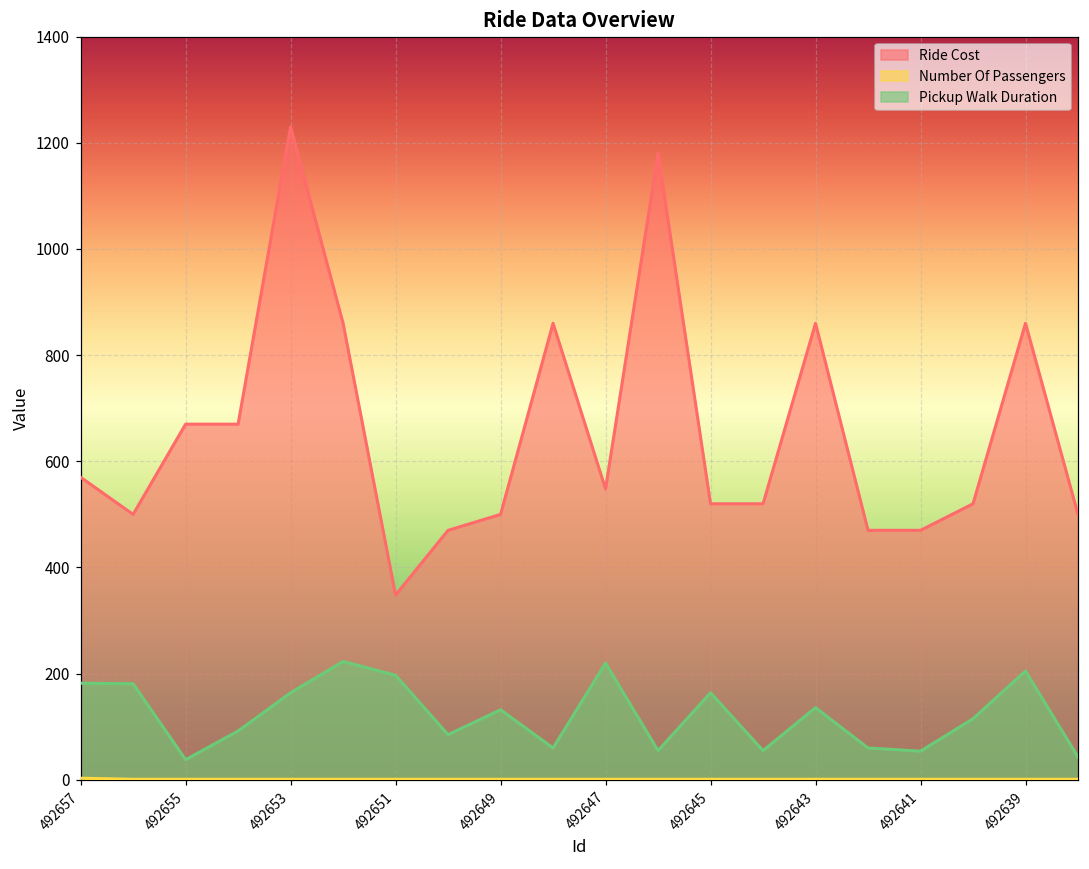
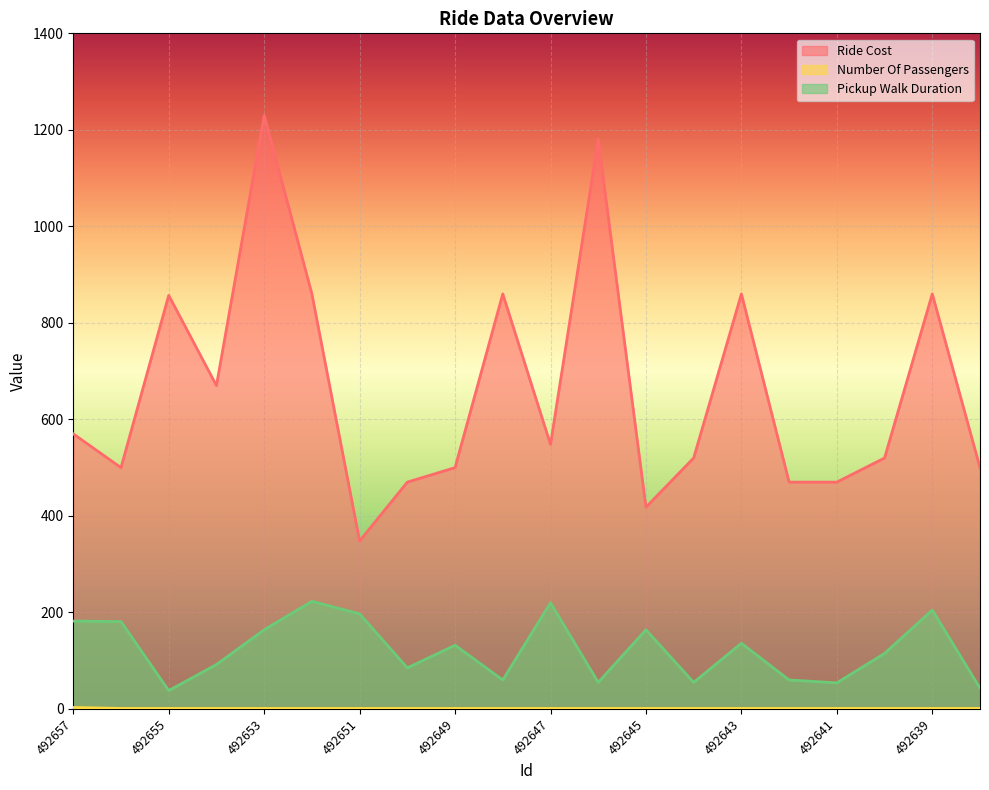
  {
    "Ride Cost": {
      "492657": 570,
-     "492655": 670,
+     "492655": 860,
      "492653": 1230,
      "492651": 350,
      "492649": 500,
      "492647": 550,
-     "492645": 520,
+     "492645": 420,
      "492643": 860,
      "492641": 470,
      "492639": 860
    },
    "Number Of Passengers": {
      "492657": 0,
      "492655": 0,
      "492653": 0,
      "492651": 0,
      "492649": 0,
      "492647": 0,
      "492645": 0,
      "492643": 0,
      "492641": 0,
      "492639": 0
    },
    "Pickup Walk Duration": {
      "492657": 180,
      "492655": 40,
      "492653": 160,
      "492651": 200,
      "492649": 130,
      "492647": 220,
      "492645": 160,
      "492643": 140,
      "492641": 50,
      "492639": 210
    }
  }
